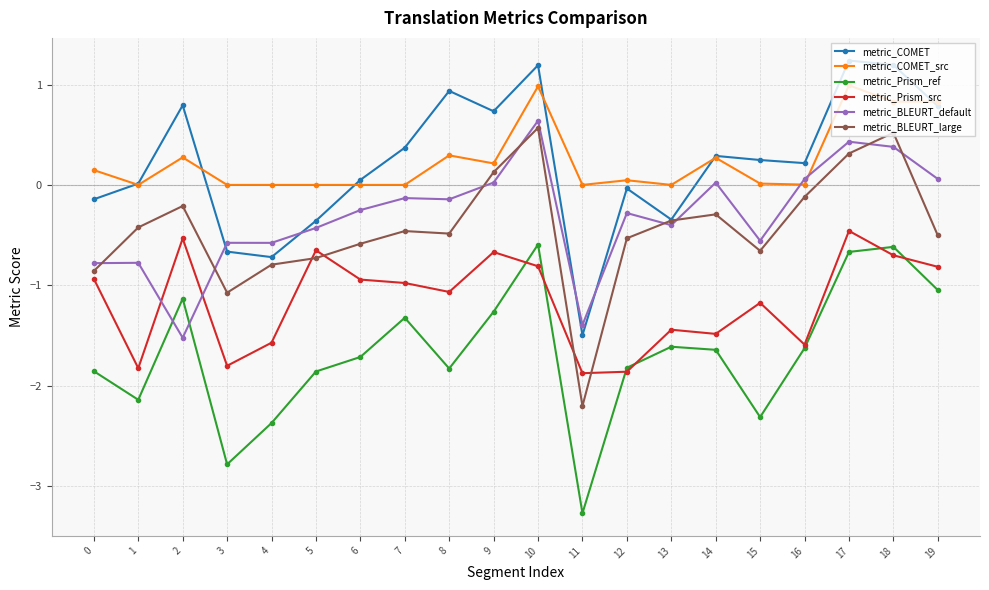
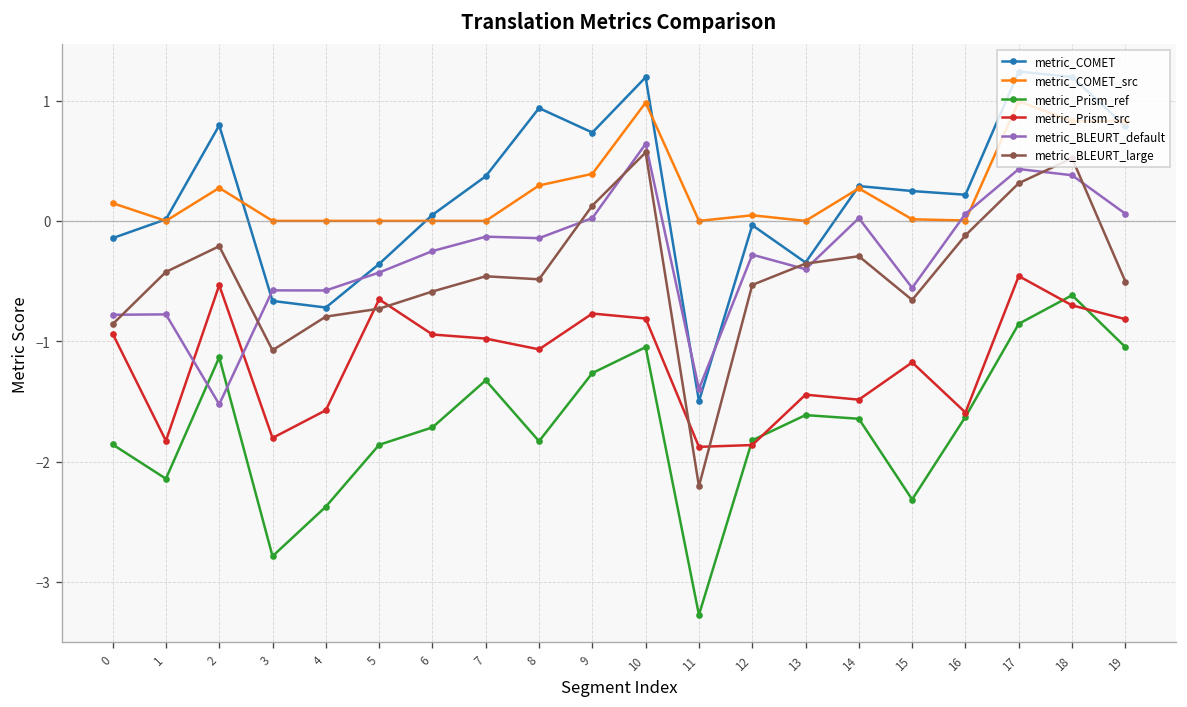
  {
    "metric_COMET": {
      "0": -0.14,
      "2": 0.79,
      "3": -0.67,
      "4": -0.72,
      "5": -0.36,
      "6": 0.05,
      "7": 0.37,
      "8": 0.94,
      "9": 0.73,
      "10": 1.19,
      "11": -1.50,
      "12": -0.04,
      "15": 0.25,
      "16": 0.22
    },
    "metric_COMET_src": {
      "0": 0.15,
      "2": 0.27,
      "3": 0.00,
      "4": 0.00,
      "5": 0.00,
      "6": 0.00,
      "7": 0.00,
      "8": 0.29,
-     "9": 0.21,
+     "9": 0.39,
      "10": 0.98,
      "11": 0.00,
      "12": 0.05,
      "13": 0.00,
      "15": 0.01,
      "16": 0.00
    },
    "metric_Prism_ref": {
      "0": -1.86,
      "1": -2.14,
      "2": -1.13,
      "3": -2.79,
      "4": -2.37,
      "5": -1.86,
      "6": -1.72,
      "7": -1.32,
      "8": -1.83,
      "9": -1.26,
-     "10": -0.59,
+     "10": -1.05,
      "11": -3.27,
      "12": -1.82,
      "13": -1.61,
      "14": -1.64,
      "15": -2.31,
      "16": -1.63,
-     "17": -0.67,
+     "17": -0.86,
      "18": -0.62,
      "19": -1.05
    },
    "metric_Prism_src": {
      "0": -0.94,
      "1": -1.83,
      "2": -0.53,
      "3": -1.80,
      "4": -1.57,
      "5": -0.65,
      "6": -0.94,
      "7": -0.98,
      "8": -1.07,
-     "9": -0.67,
+     "9": -0.77,
      "10": -0.81,
      "11": -1.88,
      "12": -1.86,
      "13": -1.44,
      "14": -1.49,
      "15": -1.18,
      "16": -1.59,
      "17": -0.46,
      "18": -0.70,
      "19": -0.82
    },
    "metric_BLEURT_default": {
      "0": -0.78,
      "1": -0.78,
      "2": -1.52,
      "3": -0.58,
      "4": -0.58,
      "5": -0.43,
      "6": -0.25,
      "7": -0.13,
      "8": -0.14,
      "9": 0.02,
      "10": 0.64,
      "11": -1.40,
      "12": -0.28,
      "13": -0.40,
      "14": 0.02,
      "15": -0.56,
      "16": 0.06,
      "17": 0.43,
      "18": 0.38,
      "19": 0.06
    },
    "metric_BLEURT_large": {
      "0": -0.86,
      "1": -0.42,
      "2": -0.21,
      "3": -1.07,
      "4": -0.80,
      "5": -0.73,
      "6": -0.59,
      "7": -0.46,
      "8": -0.49,
      "9": 0.13,
      "10": 0.57,
      "11": -2.20,
      "12": -0.53,
      "14": -0.29,
      "15": -0.66,
      "16": -0.12,
      "17": 0.31,
      "19": -0.50
    }
  }
